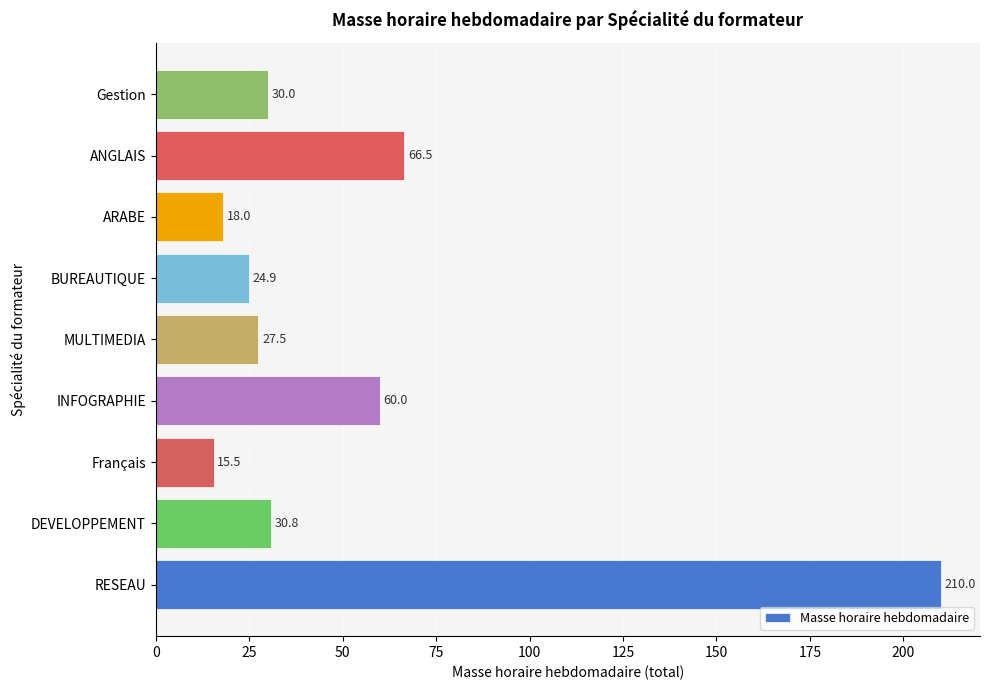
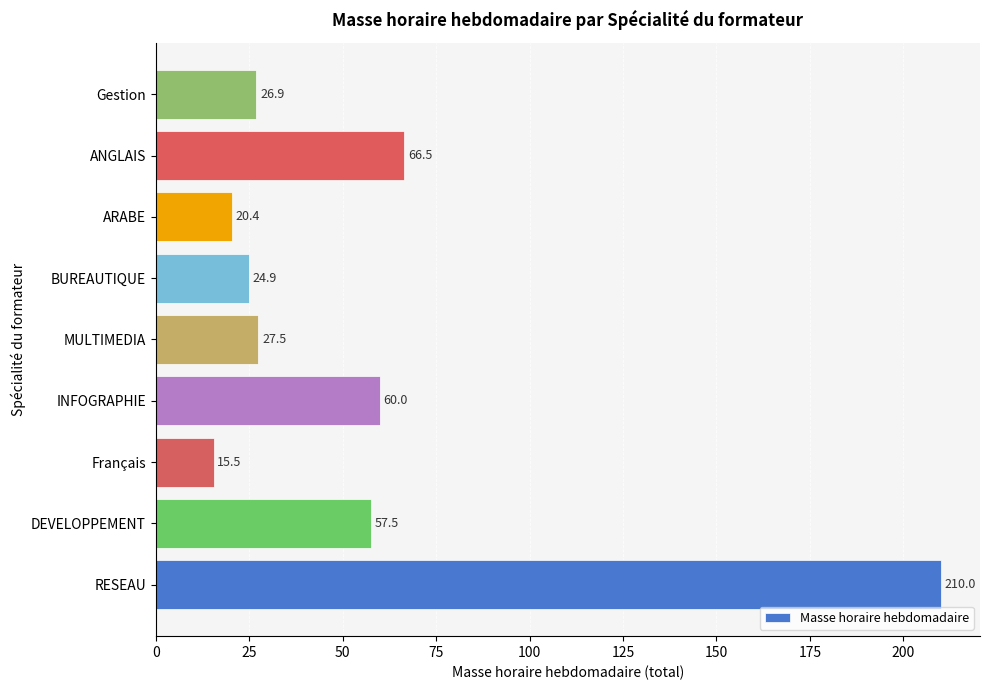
  {
-   "Gestion": 30.0,
+   "Gestion": 26.9,
    "ANGLAIS": 66.5,
-   "ARABE": 18.0,
+   "ARABE": 20.4,
    "BUREAUTIQUE": 24.9,
    "MULTIMEDIA": 27.5,
    "INFOGRAPHIE": 60.0,
    "Français": 15.5,
-   "DEVELOPPEMENT": 30.8,
+   "DEVELOPPEMENT": 57.5,
    "RESEAU": 210.0
  }
